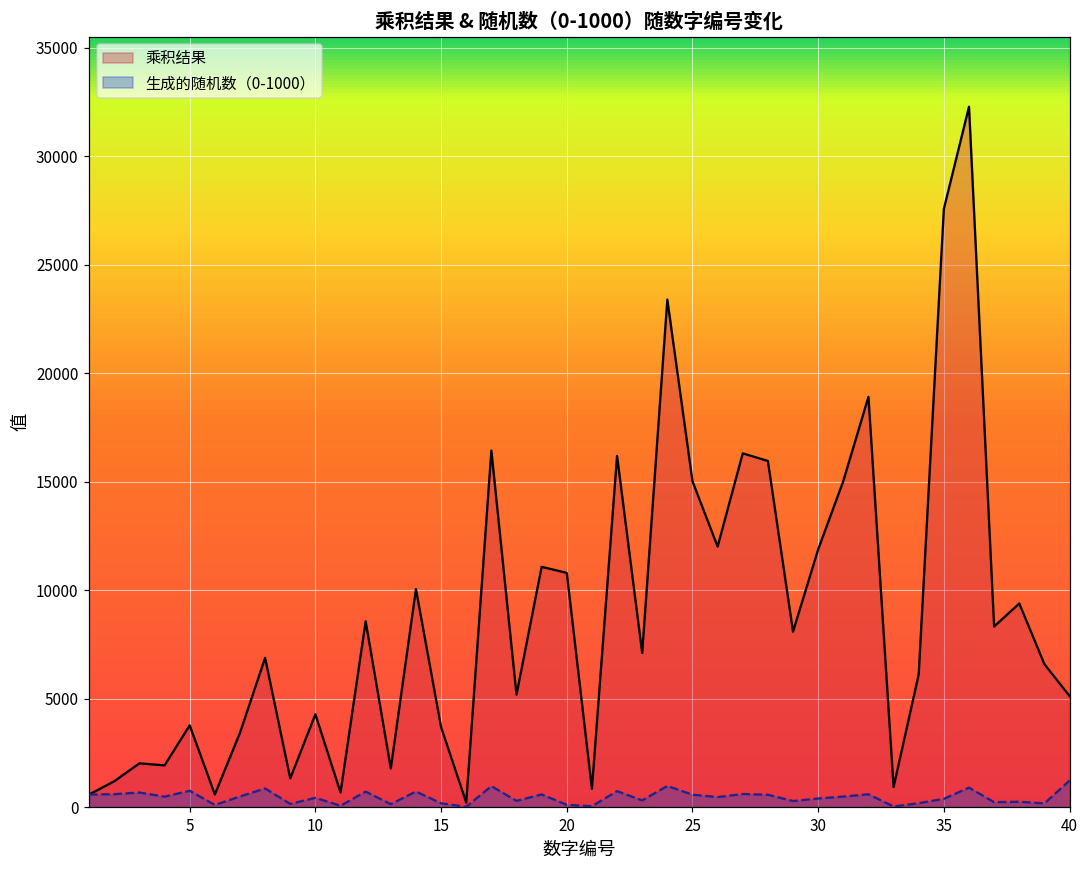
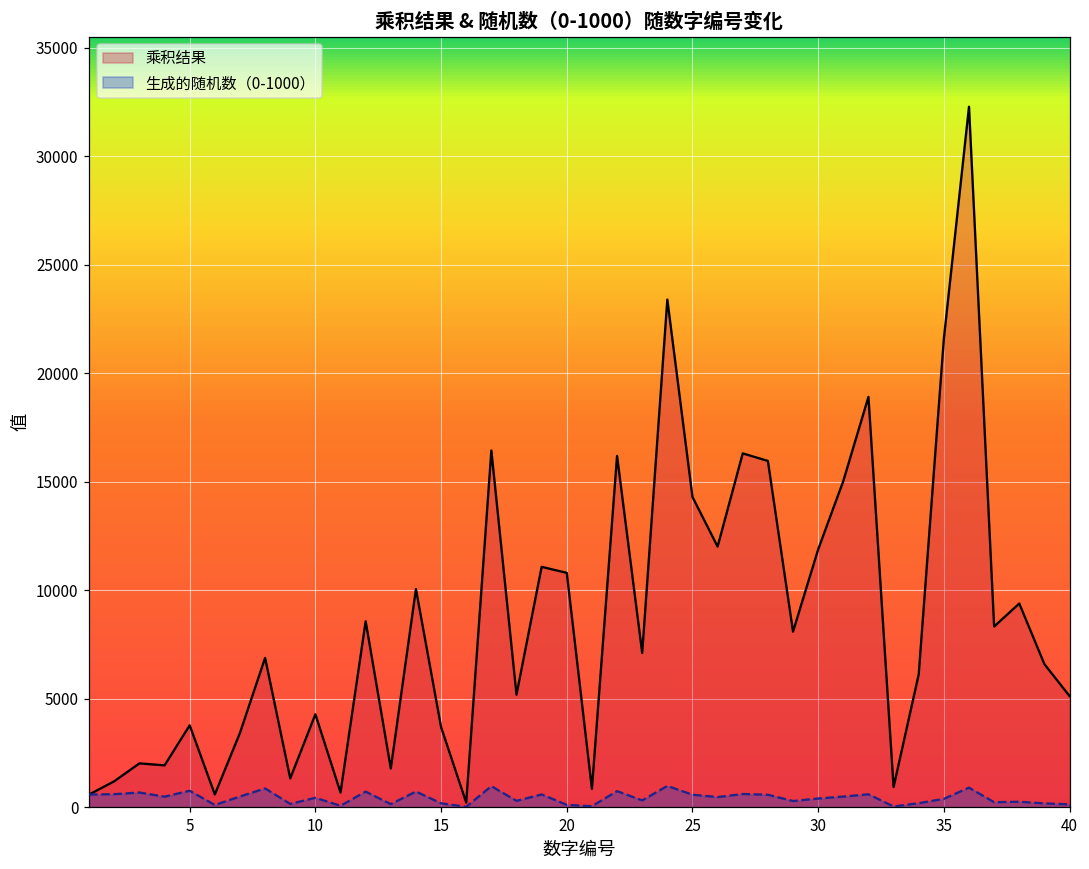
  {
    "乘积结果": {
      "5": 3800,
      "10": 4300,
      "15": 3700,
      "20": 10800,
-     "25": 15000,
+     "25": 14300,
      "30": 11900,
-     "35": 27600,
+     "35": 21600,
      "40": 5100
    },
    "生成的随机数（0-1000）": {
      "5": 800,
      "10": 400,
      "15": 200,
      "20": 100,
      "25": 600,
      "30": 400,
      "35": 400,
-     "40": 1200
+     "40": 100
    }
  }
